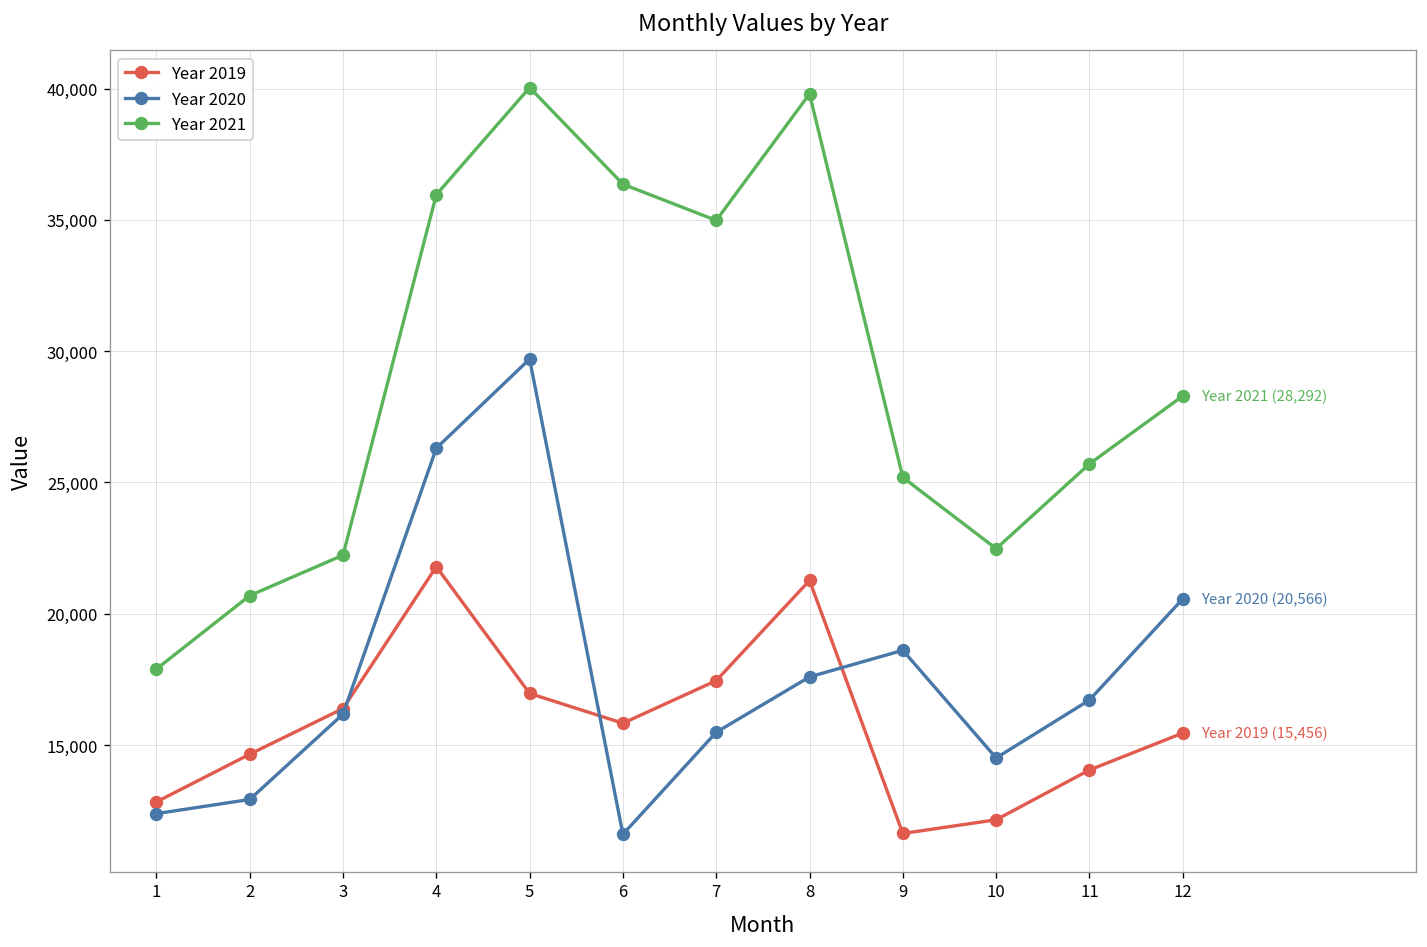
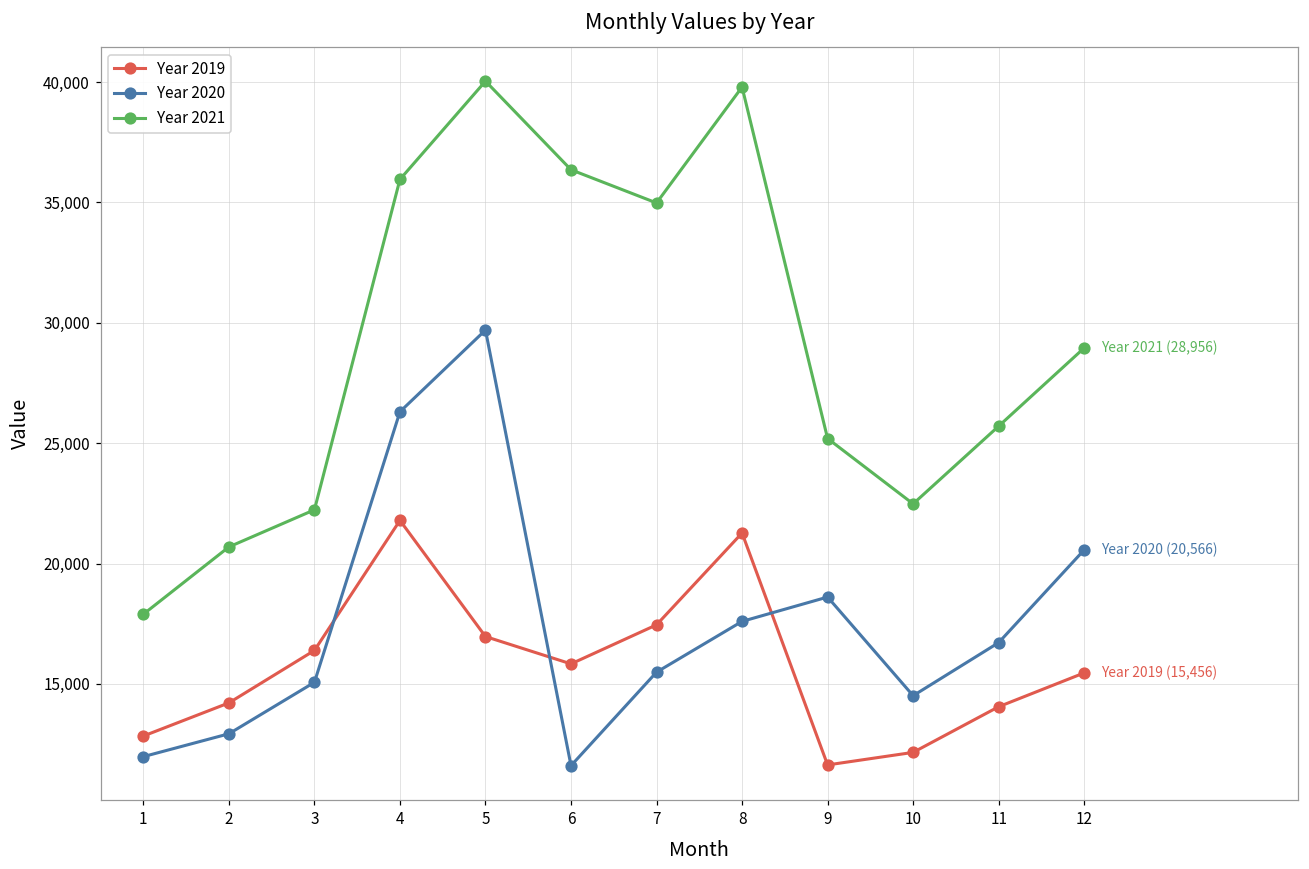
  {
    "Year 2019": {
      "1": "12,800",
-     "2": "14,600",
+     "2": "14,200",
      "3": "16,400",
      "4": "21,800",
      "5": "17,000",
      "6": "15,800",
      "7": "17,500",
      "8": "21,300",
      "9": "11,600",
      "10": "12,200",
      "11": "14,100"
    },
    "Year 2020": {
-     "1": "12,400",
+     "1": "12,000",
      "2": "12,900",
-     "3": "16,200",
+     "3": "15,100",
      "4": "26,300",
      "5": "29,700",
      "6": "11,600",
      "7": "15,500",
      "8": "17,600",
      "9": "18,600",
      "10": "14,500",
      "11": "16,700"
    },
    "Year 2021": {
-     "12": "(28,292)"
+     "12": "(28,956)"
    }
  }
